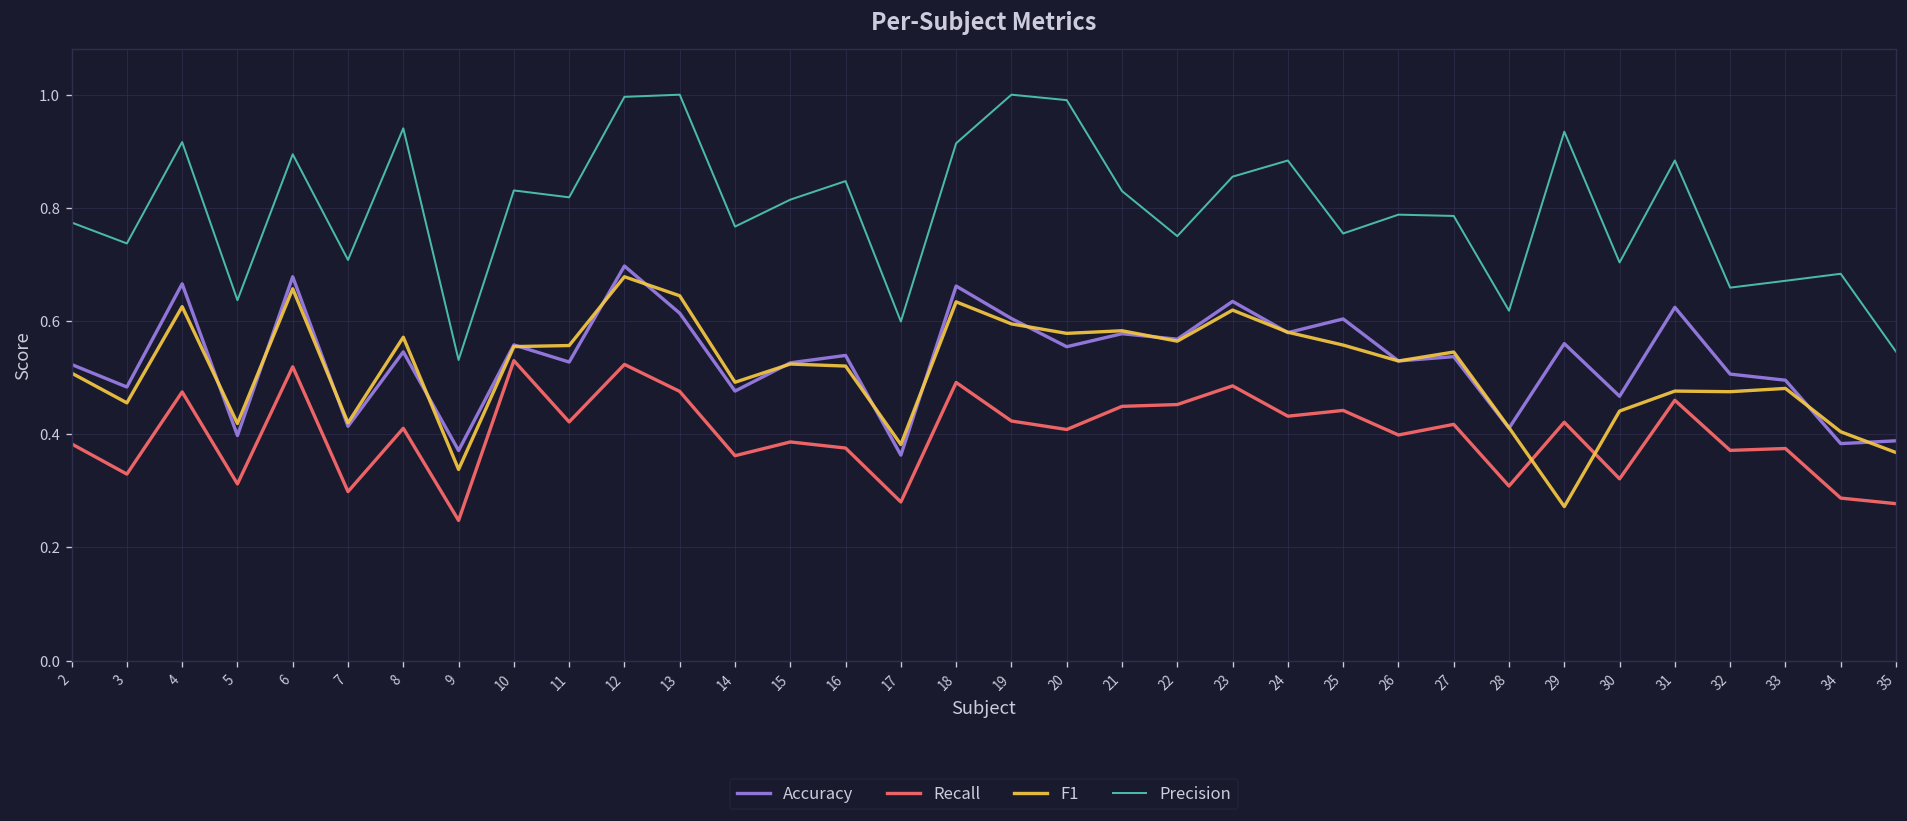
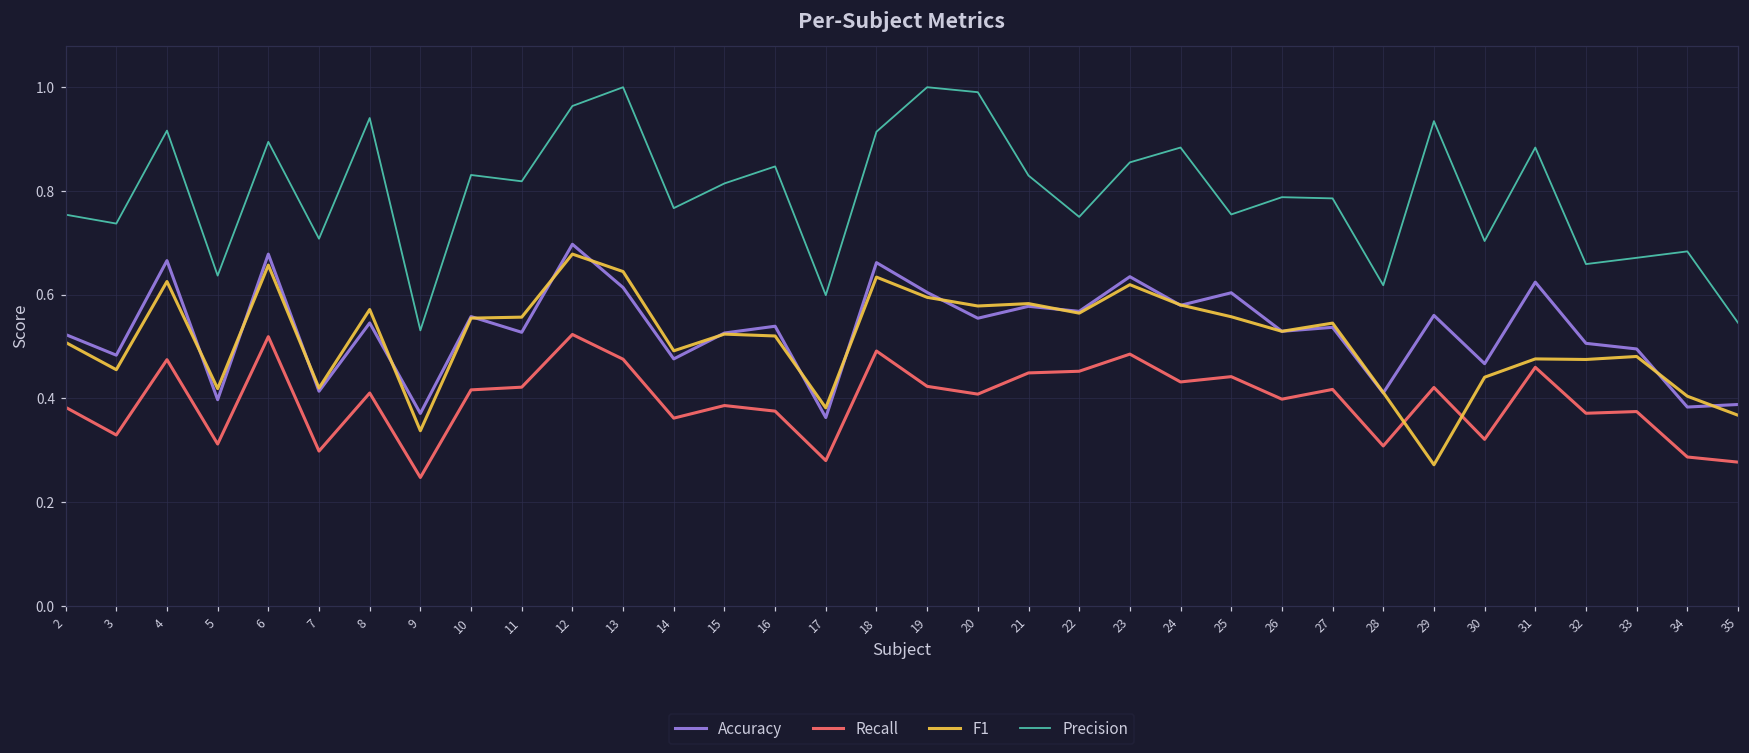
  {
    "Accuracy": {
      "2": 0.52,
      "3": 0.48,
      "4": 0.67,
      "5": 0.40,
      "6": 0.68,
      "7": 0.41,
      "8": 0.55,
      "9": 0.37,
      "11": 0.53,
      "12": 0.70,
      "13": 0.61,
      "14": 0.48,
      "16": 0.54,
      "17": 0.36,
      "18": 0.66,
      "19": 0.60,
      "20": 0.55,
      "23": 0.63,
      "25": 0.60,
      "27": 0.54,
      "29": 0.56,
      "30": 0.47,
      "31": 0.62,
      "32": 0.51,
      "33": 0.50,
      "34": 0.38,
      "35": 0.39
    },
    "Recall": {
      "2": 0.38,
      "3": 0.33,
      "4": 0.47,
      "5": 0.31,
      "6": 0.52,
      "7": 0.30,
      "8": 0.41,
      "9": 0.25,
-     "10": 0.53,
+     "10": 0.42,
      "11": 0.42,
      "12": 0.52,
      "13": 0.48,
      "14": 0.36,
      "15": 0.39,
      "16": 0.38,
      "17": 0.28,
      "18": 0.49,
      "19": 0.42,
      "20": 0.41,
      "21": 0.45,
      "22": 0.45,
      "23": 0.49,
      "24": 0.43,
      "25": 0.44,
      "26": 0.40,
      "27": 0.42,
      "28": 0.31,
      "29": 0.42,
      "30": 0.32,
      "31": 0.46,
      "32": 0.37,
      "33": 0.37,
      "34": 0.29,
      "35": 0.28
    },
    "F1": {
      "2": 0.51,
      "3": 0.46,
      "4": 0.63,
      "5": 0.42,
      "6": 0.66,
      "7": 0.42,
      "8": 0.57,
      "9": 0.34,
      "11": 0.56,
      "12": 0.68,
      "13": 0.64,
      "14": 0.49,
      "16": 0.52,
      "17": 0.38,
      "18": 0.63,
      "19": 0.59,
      "20": 0.58,
      "23": 0.62,
      "25": 0.56,
      "27": 0.55,
      "29": 0.27,
      "30": 0.44,
      "31": 0.48,
      "32": 0.48,
      "33": 0.48,
      "34": 0.40,
      "35": 0.37
    },
    "Precision": {
-     "2": 0.77,
+     "2": 0.75,
      "3": 0.74,
      "4": 0.92,
      "5": 0.64,
      "6": 0.89,
      "7": 0.71,
      "8": 0.94,
      "9": 0.53,
      "10": 0.83,
      "11": 0.82,
-     "12": 1.00,
+     "12": 0.96,
      "13": 1.00,
      "14": 0.77,
      "15": 0.81,
      "16": 0.85,
      "17": 0.60,
      "18": 0.91,
      "19": 1.00,
      "20": 0.99,
      "21": 0.83,
      "22": 0.75,
      "23": 0.86,
      "24": 0.88,
      "25": 0.75,
      "26": 0.79,
      "27": 0.79,
      "28": 0.62,
      "29": 0.93,
      "30": 0.70,
      "31": 0.88,
      "32": 0.66,
      "33": 0.67,
      "34": 0.68,
      "35": 0.55
    }
  }
